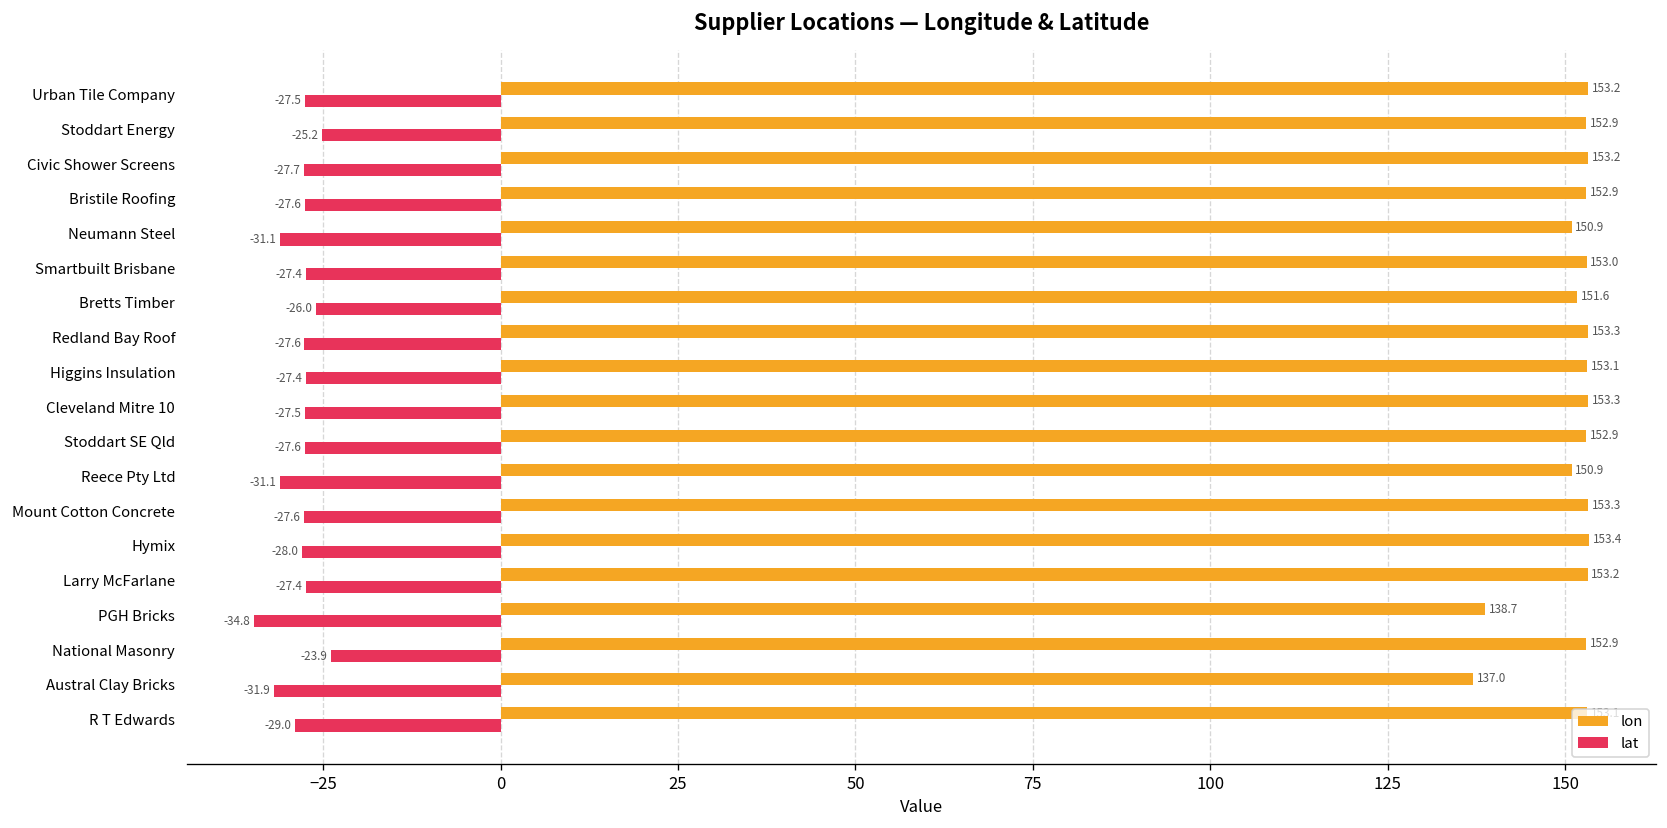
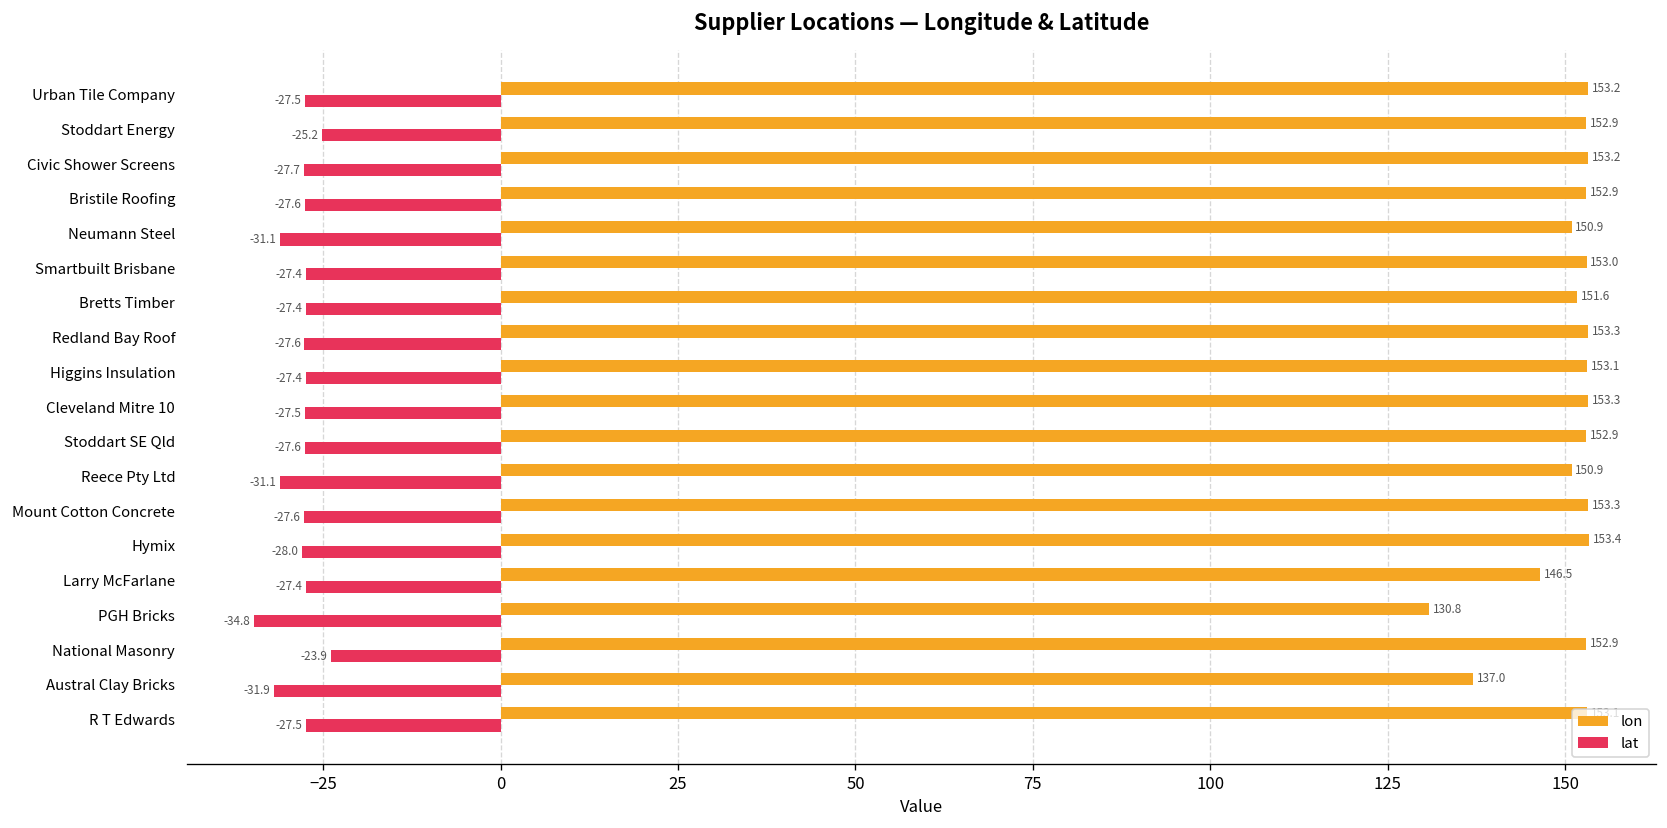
  {
    "lon": {
      "Urban Tile Company": 153.2,
      "Stoddart Energy": 152.9,
      "Civic Shower Screens": 153.2,
      "Bristile Roofing": 152.9,
      "Neumann Steel": 150.9,
      "Smartbuilt Brisbane": 153.0,
      "Bretts Timber": 151.6,
      "Redland Bay Roof": 153.3,
      "Higgins Insulation": 153.1,
      "Cleveland Mitre 10": 153.3,
      "Stoddart SE Qld": 152.9,
      "Reece Pty Ltd": 150.9,
      "Mount Cotton Concrete": 153.3,
      "Hymix": 153.4,
-     "Larry McFarlane": 153.2,
-     "PGH Bricks": 138.7,
+     "Larry McFarlane": 146.5,
+     "PGH Bricks": 130.8,
      "National Masonry": 152.9,
      "Austral Clay Bricks": 137.0
    },
    "lat": {
      "Urban Tile Company": -27.5,
      "Stoddart Energy": -25.2,
      "Civic Shower Screens": -27.7,
      "Bristile Roofing": -27.6,
      "Neumann Steel": -31.1,
      "Smartbuilt Brisbane": -27.4,
-     "Bretts Timber": -26.0,
+     "Bretts Timber": -27.4,
      "Redland Bay Roof": -27.6,
      "Higgins Insulation": -27.4,
      "Cleveland Mitre 10": -27.5,
      "Stoddart SE Qld": -27.6,
      "Reece Pty Ltd": -31.1,
      "Mount Cotton Concrete": -27.6,
      "Hymix": -28.0,
      "Larry McFarlane": -27.4,
      "PGH Bricks": -34.8,
      "National Masonry": -23.9,
      "Austral Clay Bricks": -31.9,
-     "R T Edwards": -29.0
+     "R T Edwards": -27.5
    }
  }
